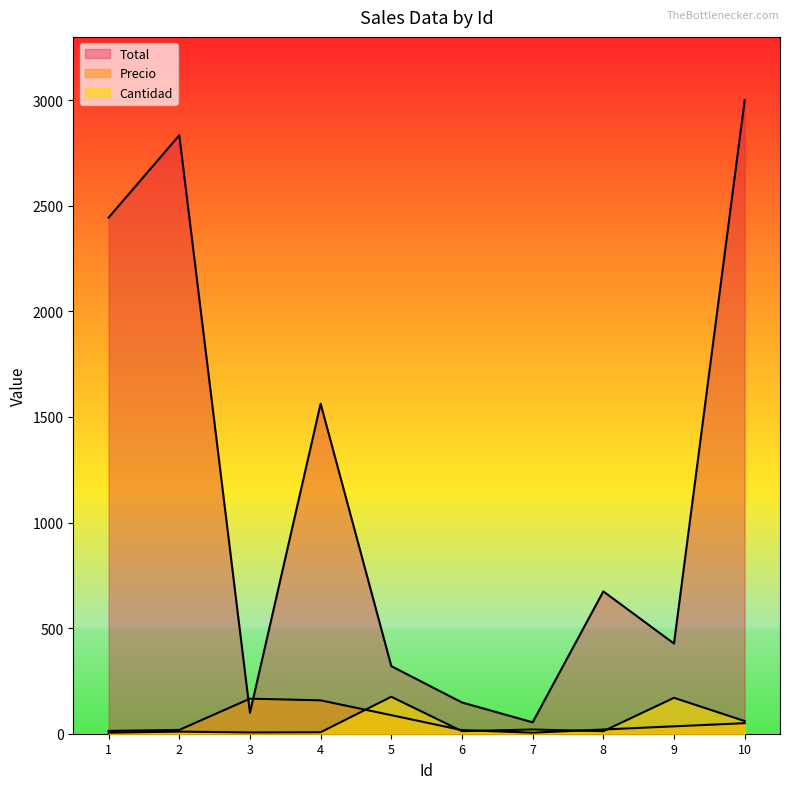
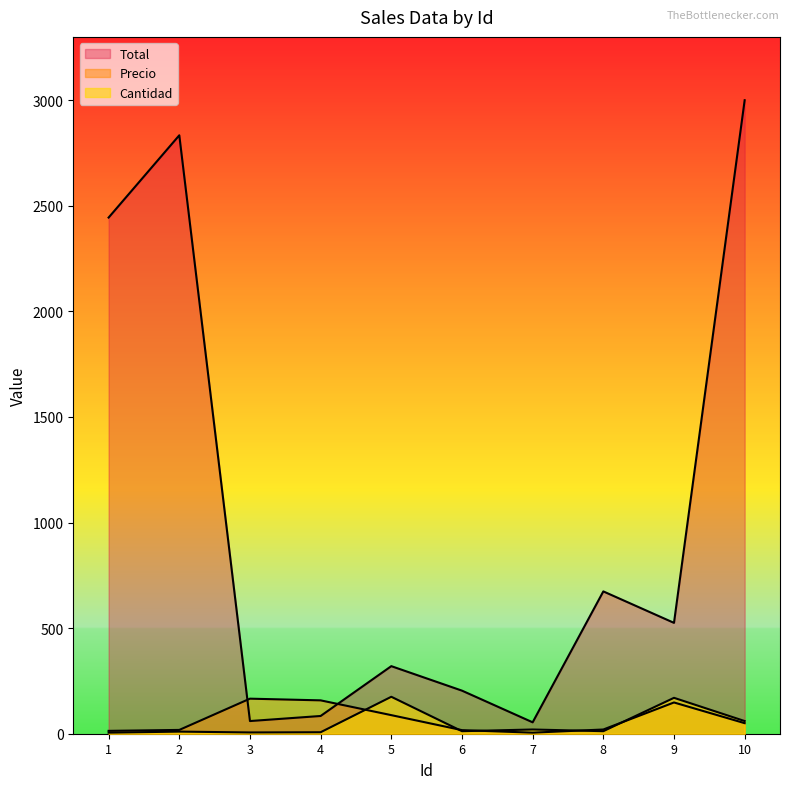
  {
    "Total": {
      "1": 2440,
      "2": 2830,
-     "3": 100,
-     "4": 1560,
+     "3": 60,
+     "4": 80,
      "5": 320,
-     "6": 150,
+     "6": 200,
      "7": 50,
      "8": 670,
-     "9": 430,
+     "9": 530,
      "10": 3000
    },
    "Precio": {
      "3": 170,
      "4": 160,
      "5": 90,
      "7": 10,
-     "9": 40
+     "9": 150
    },
    "Cantidad": {
      "3": 10,
      "4": 10,
      "5": 180,
      "7": 20,
      "9": 170
    }
  }
